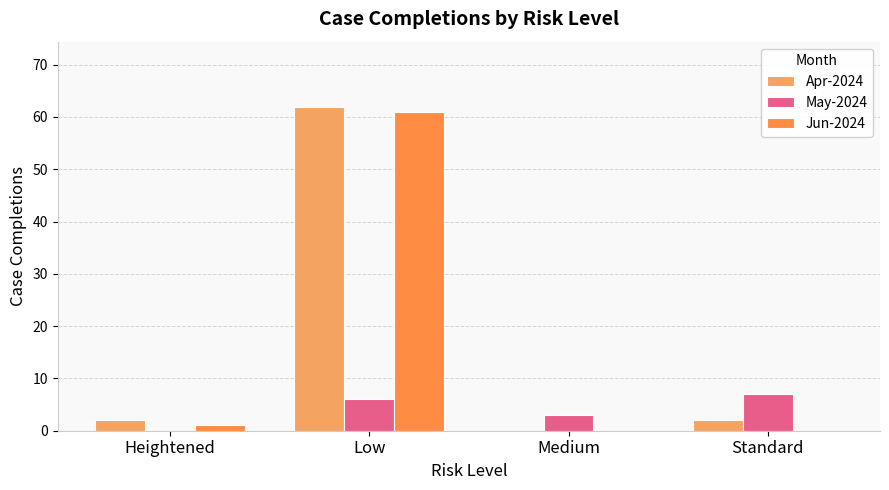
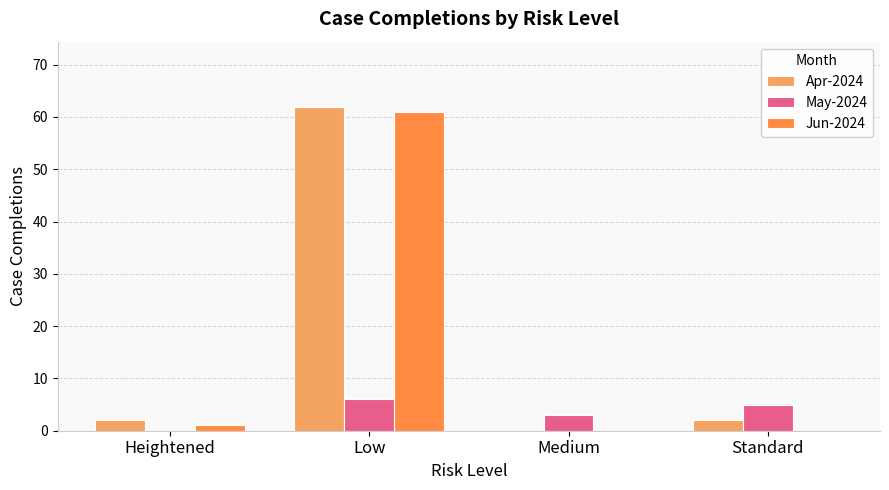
  {
    "May-2024": {
      "Heightened": 0,
      "Low": 6,
      "Medium": 3,
-     "Standard": 7
+     "Standard": 5
    }
  }
